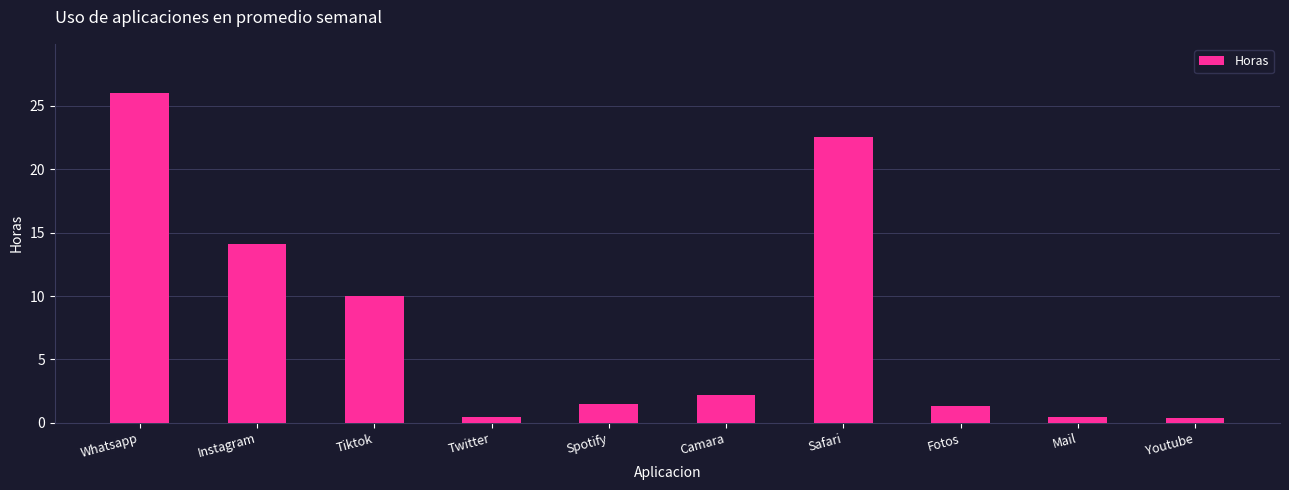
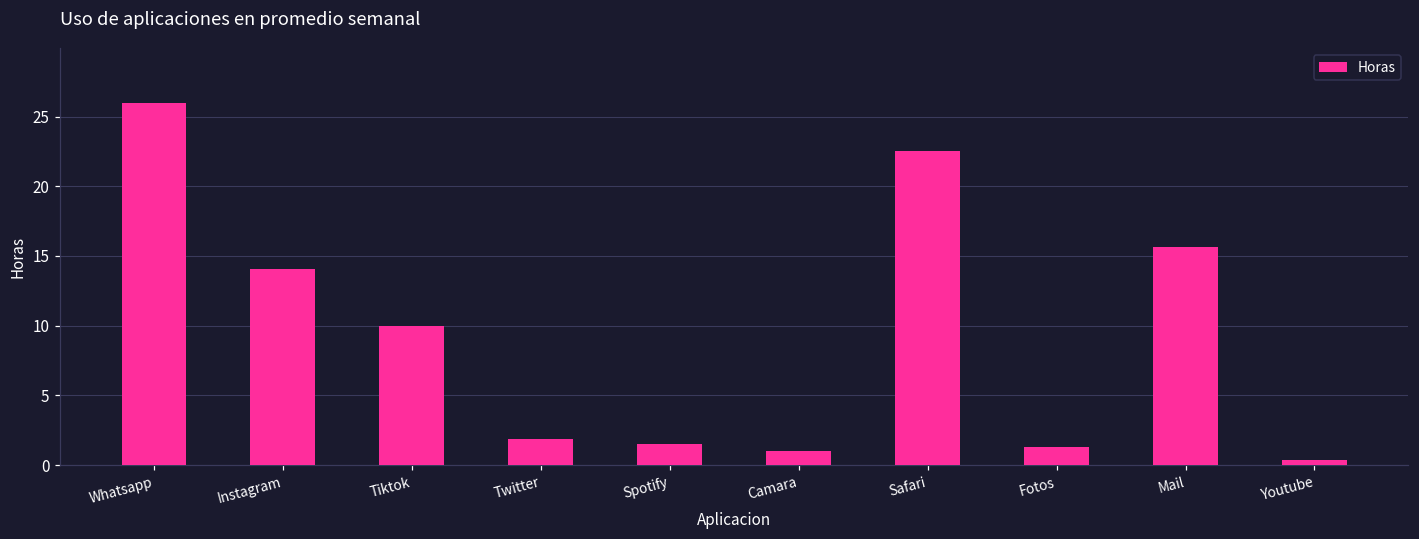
  {
    "Whatsapp": 26.0,
    "Instagram": 14.1,
    "Tiktok": 10.0,
-   "Twitter": 0.5,
+   "Twitter": 1.9,
    "Spotify": 1.5,
-   "Camara": 2.2,
+   "Camara": 1.0,
    "Safari": 22.6,
    "Fotos": 1.3,
-   "Mail": 0.5,
+   "Mail": 15.6,
    "Youtube": 0.4
  }
